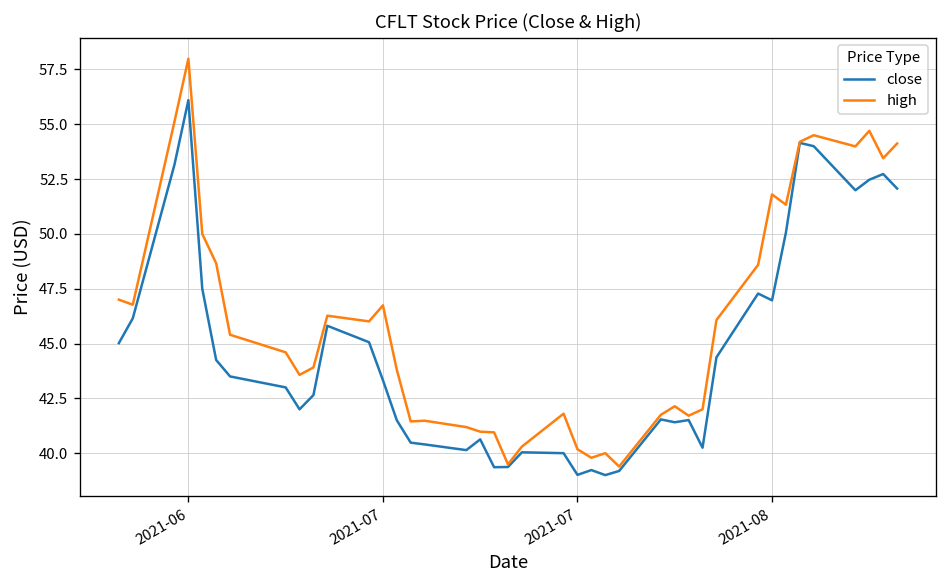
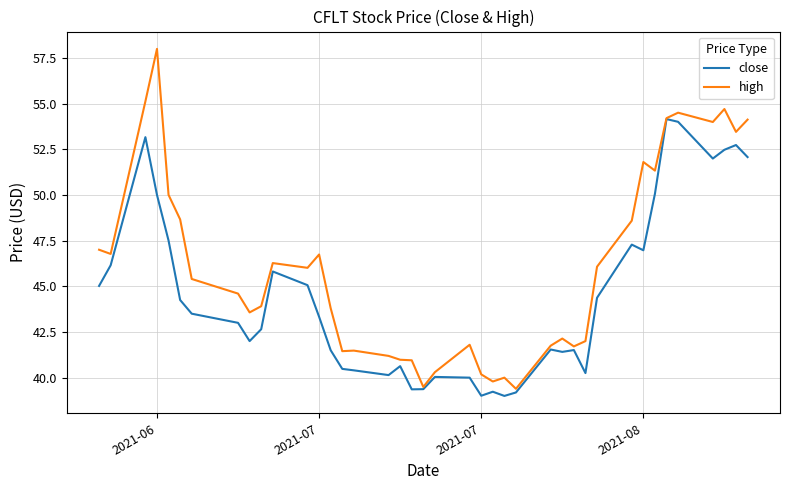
  {
    "close": {
-     "2021-06": 56.1,
+     "2021-06": 50.0,
      "2021-08": 47.0
    },
    "high": {
      "2021-06": 58.0,
      "2021-08": 51.8
    }
  }
